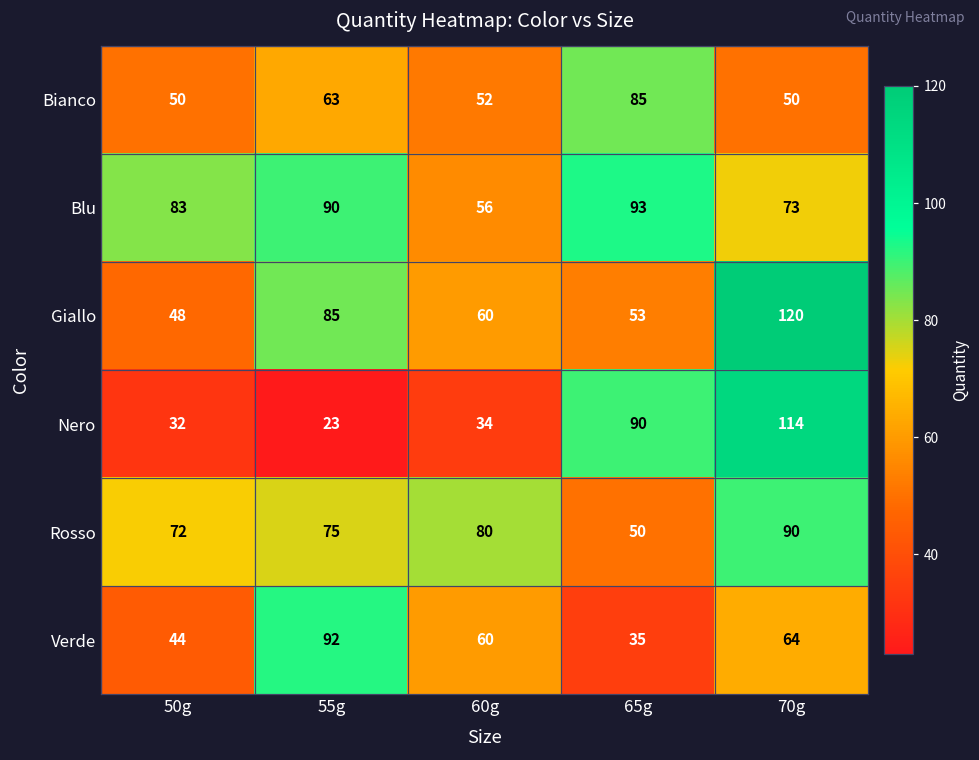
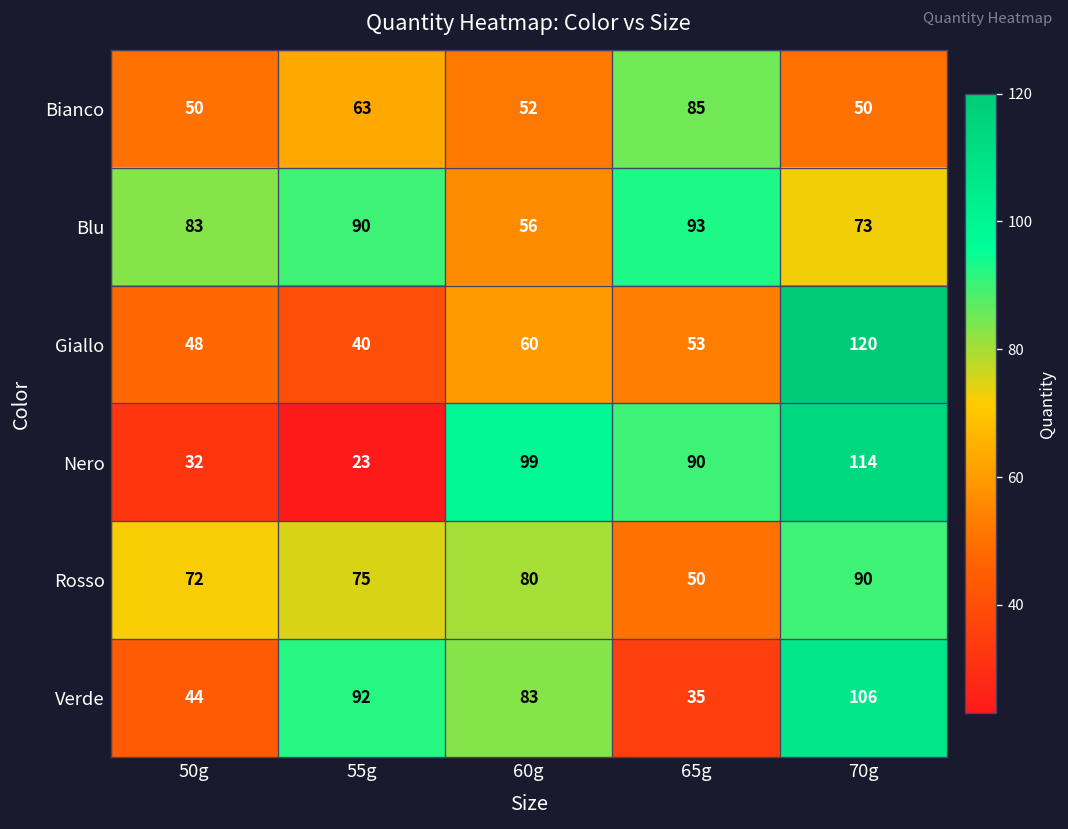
  {
    "Bianco": {
      "50g": 50,
      "55g": 63,
      "60g": 52,
      "65g": 85,
      "70g": 50
    },
    "Blu": {
      "50g": 83,
      "55g": 90,
      "60g": 56,
      "65g": 93,
      "70g": 73
    },
    "Giallo": {
      "50g": 48,
-     "55g": 85,
+     "55g": 40,
      "60g": 60,
      "65g": 53,
      "70g": 120
    },
    "Nero": {
      "50g": 32,
      "55g": 23,
-     "60g": 34,
+     "60g": 99,
      "65g": 90,
      "70g": 114
    },
    "Rosso": {
      "50g": 72,
      "55g": 75,
      "60g": 80,
      "65g": 50,
      "70g": 90
    },
    "Verde": {
      "50g": 44,
      "55g": 92,
-     "60g": 60,
+     "60g": 83,
      "65g": 35,
-     "70g": 64
+     "70g": 106
    }
  }
